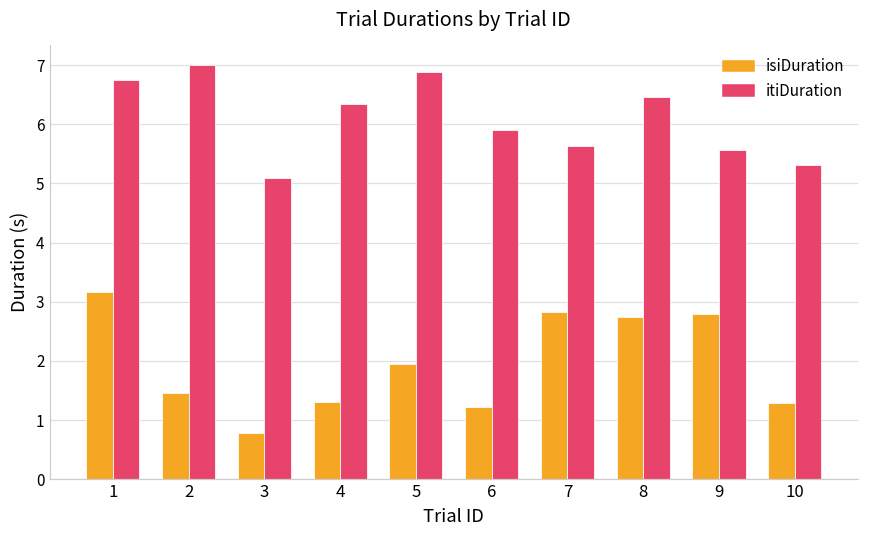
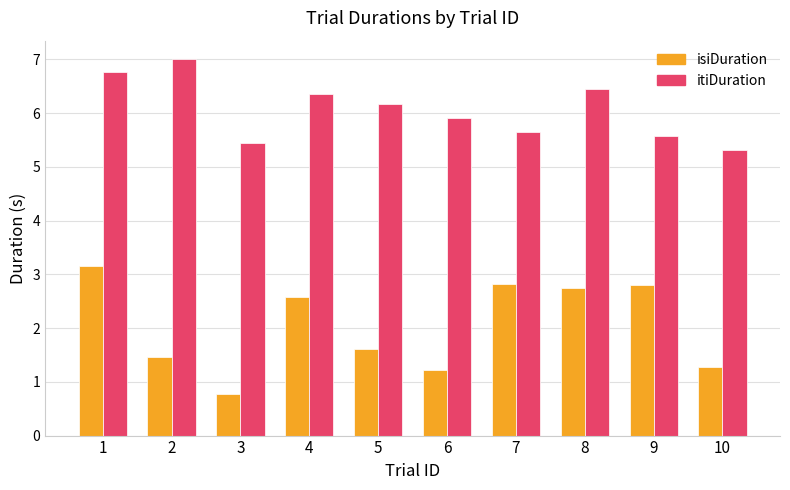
  {
    "isiDuration": {
      "1": 3.2,
      "2": 1.5,
      "3": 0.8,
-     "4": 1.3,
-     "5": 1.9,
+     "4": 2.6,
+     "5": 1.6,
      "6": 1.2,
      "7": 2.8,
      "8": 2.7,
      "9": 2.8,
      "10": 1.3
    },
    "itiDuration": {
      "1": 6.8,
      "2": 7.0,
-     "3": 5.1,
+     "3": 5.4,
      "4": 6.3,
-     "5": 6.9,
+     "5": 6.2,
      "6": 5.9,
      "7": 5.6,
      "8": 6.5,
      "9": 5.6,
      "10": 5.3
    }
  }
